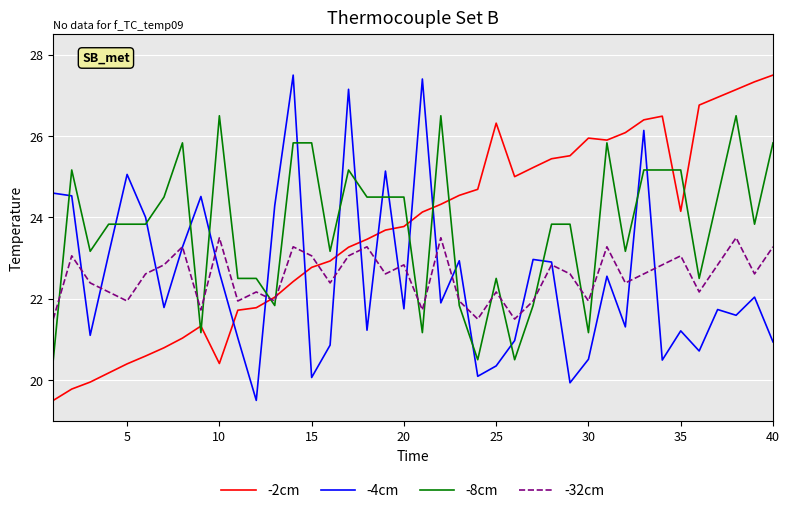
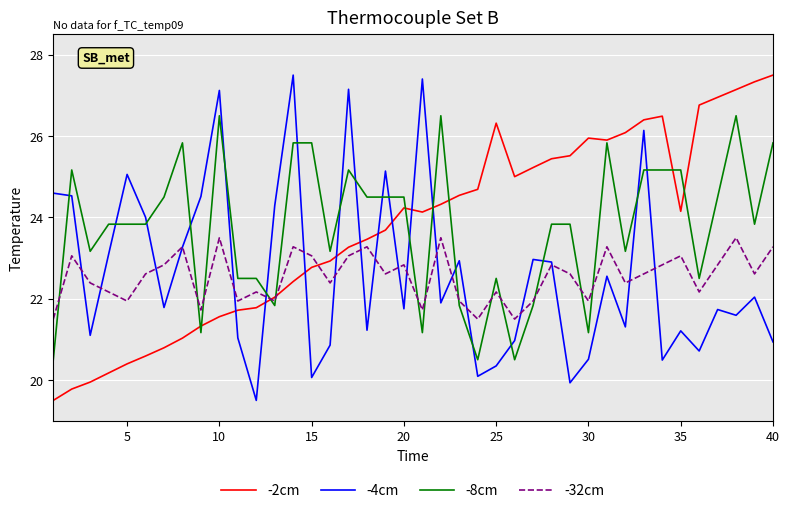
  {
    "-2cm": {
      "5": 20.4,
-     "10": 20.4,
+     "10": 21.6,
      "15": 22.8,
-     "20": 23.8,
+     "20": 24.2,
      "25": 26.3,
      "30": 26.0,
      "35": 24.2,
      "40": 27.5
    },
    "-4cm": {
      "5": 25.1,
-     "10": 22.6,
+     "10": 27.1,
      "15": 20.1,
      "20": 21.8,
      "25": 20.3,
      "30": 20.5,
      "35": 21.2,
      "40": 20.9
    },
    "-8cm": {
      "5": 23.8,
      "10": 26.5,
      "15": 25.8,
      "20": 24.5,
      "25": 22.5,
      "30": 21.2,
      "35": 25.2,
      "40": 25.8
    },
    "-32cm": {
      "5": 21.9,
      "10": 23.5,
      "15": 23.1,
      "20": 22.8,
      "25": 22.2,
      "30": 21.9,
      "35": 23.1,
      "40": 23.3
    }
  }
